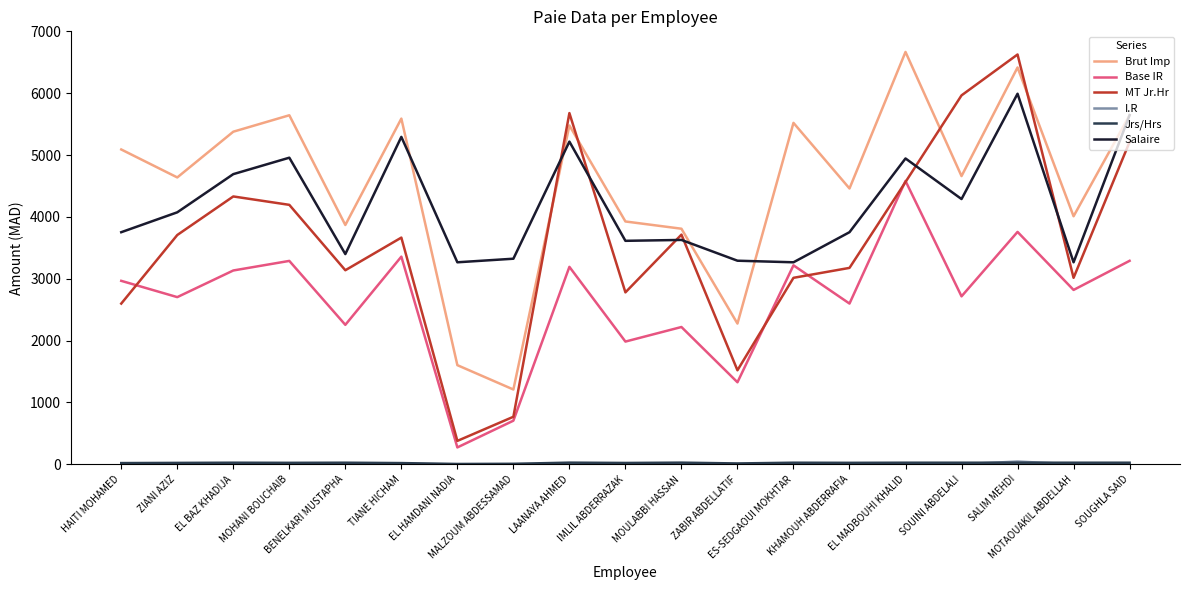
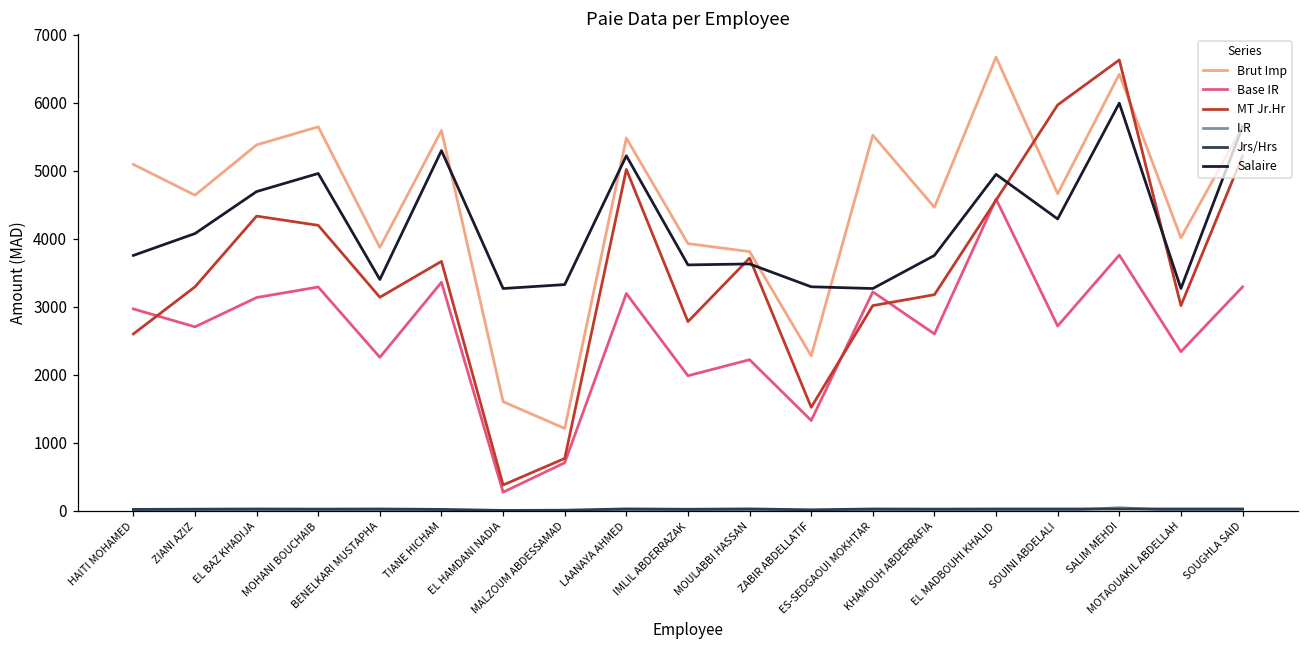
  {
    "Brut Imp": {
      "HAITI MOHAMED": 5100,
      "ZIANI AZIZ": 4600,
      "EL BAZ KHADIJA": 5400,
      "MOHANI BOUCHAIB": 5600,
      "BENELKARI MUSTAPHA": 3900,
      "TIANE HICHAM": 5600,
      "EL HAMDANI NADIA": 1600,
      "MALZOUM ABDESSAMAD": 1200,
      "LAANAYA AHMED": 5500,
      "IMLIL ABDERRAZAK": 3900,
      "MOULABBI HASSAN": 3800,
      "ZABIR ABDELLATIF": 2300,
      "ES-SEDGAOUI MOKHTAR": 5500,
      "KHAMOUH ABDERRAFIA": 4500,
      "EL MADBOUHI KHALID": 6700,
      "SOUINI ABDELALI": 4700,
      "SALIM MEHDI": 6400,
      "MOTAOUAKIL ABDELLAH": 4000
    },
    "Base IR": {
      "HAITI MOHAMED": 3000,
      "ZIANI AZIZ": 2700,
      "EL BAZ KHADIJA": 3100,
      "MOHANI BOUCHAIB": 3300,
      "BENELKARI MUSTAPHA": 2300,
      "TIANE HICHAM": 3400,
      "EL HAMDANI NADIA": 300,
      "MALZOUM ABDESSAMAD": 700,
      "LAANAYA AHMED": 3200,
      "IMLIL ABDERRAZAK": 2000,
      "MOULABBI HASSAN": 2200,
      "ZABIR ABDELLATIF": 1300,
      "ES-SEDGAOUI MOKHTAR": 3200,
      "KHAMOUH ABDERRAFIA": 2600,
      "SOUINI ABDELALI": 2700,
      "SALIM MEHDI": 3800,
-     "MOTAOUAKIL ABDELLAH": 2800,
+     "MOTAOUAKIL ABDELLAH": 2300,
      "SOUGHLA SAID": 3300
    },
    "MT Jr.Hr": {
      "HAITI MOHAMED": 2600,
-     "ZIANI AZIZ": 3700,
+     "ZIANI AZIZ": 3300,
      "EL BAZ KHADIJA": 4300,
      "MOHANI BOUCHAIB": 4200,
      "BENELKARI MUSTAPHA": 3100,
      "TIANE HICHAM": 3700,
      "EL HAMDANI NADIA": 400,
      "MALZOUM ABDESSAMAD": 800,
-     "LAANAYA AHMED": 5700,
+     "LAANAYA AHMED": 5000,
      "IMLIL ABDERRAZAK": 2800,
      "MOULABBI HASSAN": 3700,
      "ZABIR ABDELLATIF": 1500,
      "ES-SEDGAOUI MOKHTAR": 3000,
      "KHAMOUH ABDERRAFIA": 3200,
      "SOUINI ABDELALI": 6000,
      "SALIM MEHDI": 6600,
      "MOTAOUAKIL ABDELLAH": 3000
    }
  }
